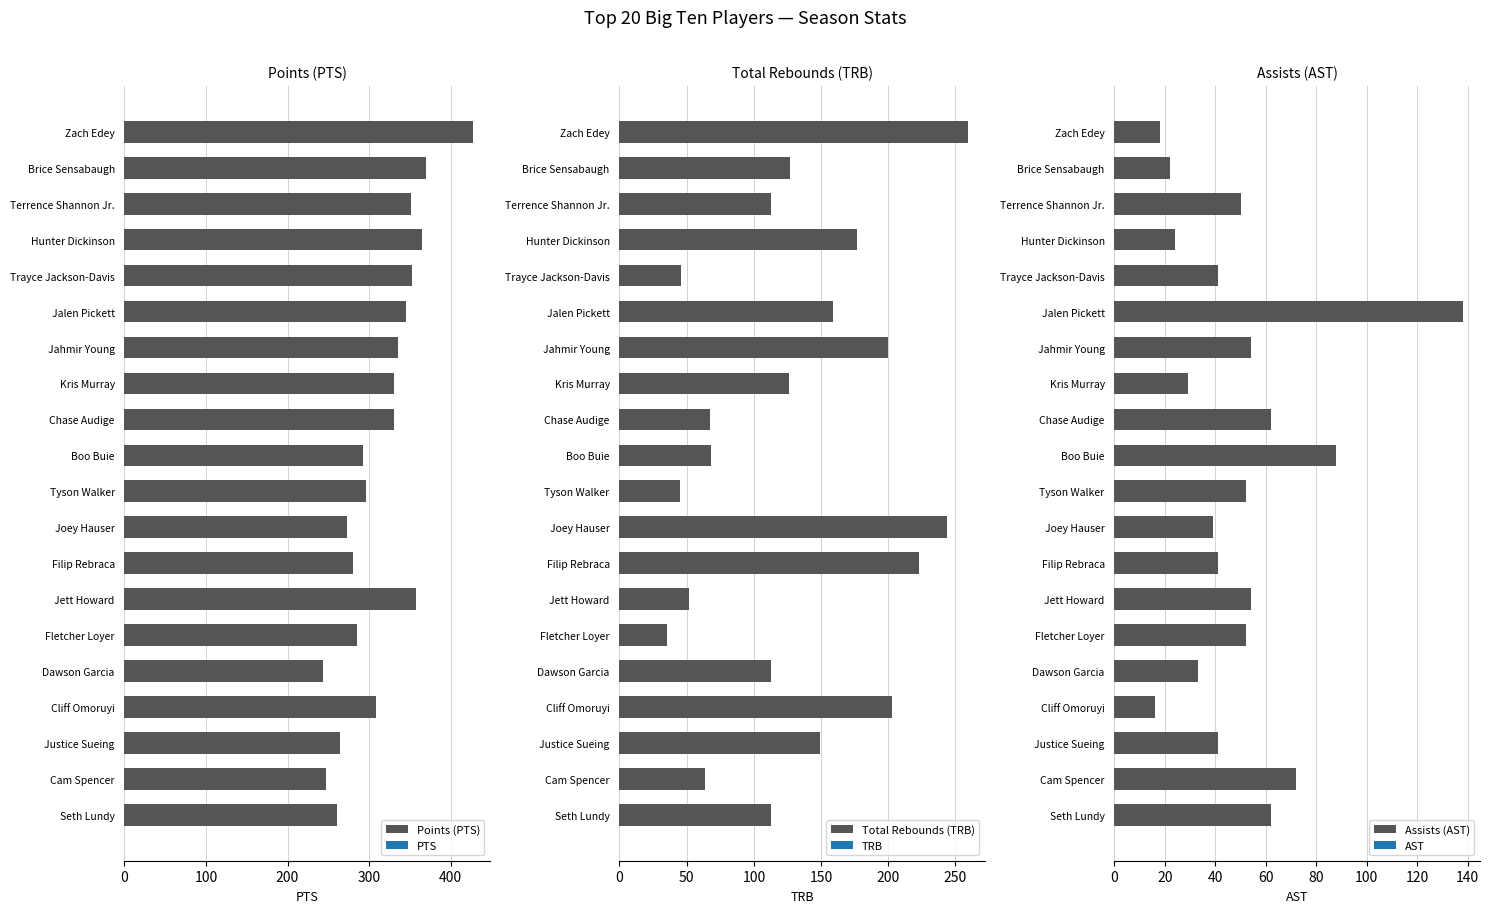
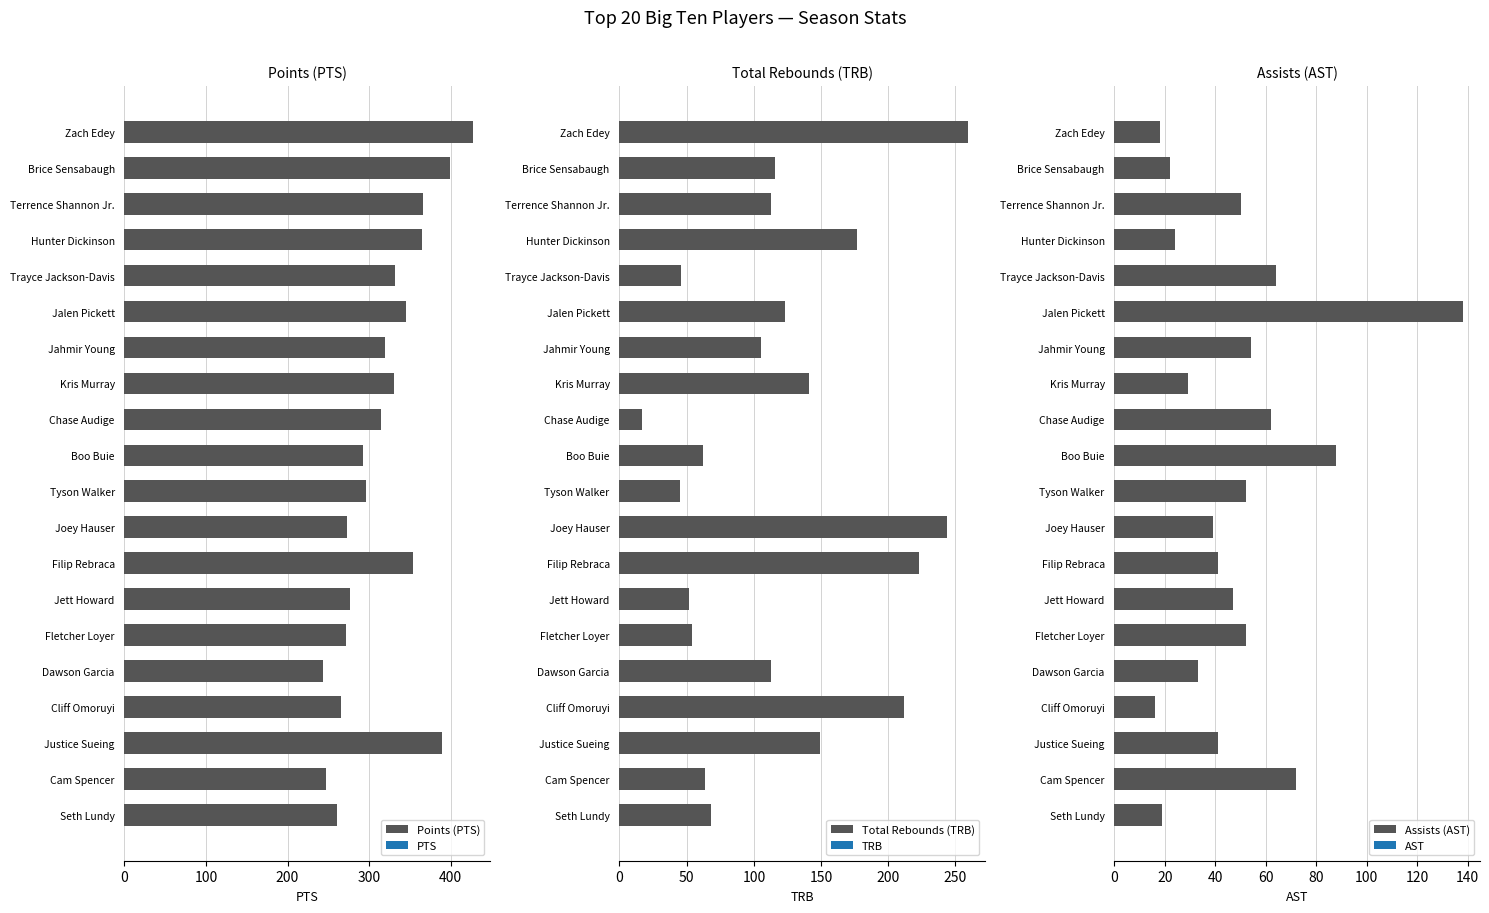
  {
    "Points (PTS)": {
      "Zach Edey": 430,
-     "Brice Sensabaugh": 370,
-     "Terrence Shannon Jr.": 350,
+     "Brice Sensabaugh": 400,
+     "Terrence Shannon Jr.": 370,
      "Hunter Dickinson": 370,
-     "Trayce Jackson-Davis": 350,
+     "Trayce Jackson-Davis": 330,
      "Jalen Pickett": 350,
-     "Jahmir Young": 340,
+     "Jahmir Young": 320,
      "Kris Murray": 330,
-     "Chase Audige": 330,
+     "Chase Audige": 320,
      "Boo Buie": 290,
      "Tyson Walker": 300,
      "Joey Hauser": 270,
-     "Filip Rebraca": 280,
-     "Jett Howard": 360,
-     "Fletcher Loyer": 290,
+     "Filip Rebraca": 350,
+     "Jett Howard": 280,
+     "Fletcher Loyer": 270,
      "Dawson Garcia": 240,
-     "Cliff Omoruyi": 310,
-     "Justice Sueing": 260,
+     "Cliff Omoruyi": 270,
+     "Justice Sueing": 390,
      "Cam Spencer": 250,
      "Seth Lundy": 260
    },
    "Total Rebounds (TRB)": {
      "Zach Edey": 259,
-     "Brice Sensabaugh": 127,
+     "Brice Sensabaugh": 116,
      "Terrence Shannon Jr.": 113,
      "Hunter Dickinson": 177,
      "Trayce Jackson-Davis": 46,
-     "Jalen Pickett": 159,
-     "Jahmir Young": 200,
-     "Kris Murray": 126,
-     "Chase Audige": 67,
-     "Boo Buie": 68,
+     "Jalen Pickett": 123,
+     "Jahmir Young": 105,
+     "Kris Murray": 141,
+     "Chase Audige": 17,
+     "Boo Buie": 62,
      "Tyson Walker": 45,
      "Joey Hauser": 244,
      "Filip Rebraca": 223,
      "Jett Howard": 52,
-     "Fletcher Loyer": 35,
+     "Fletcher Loyer": 54,
      "Dawson Garcia": 113,
-     "Cliff Omoruyi": 203,
+     "Cliff Omoruyi": 212,
      "Justice Sueing": 149,
      "Cam Spencer": 64,
-     "Seth Lundy": 113
+     "Seth Lundy": 68
    },
    "Assists (AST)": {
      "Zach Edey": 18,
      "Brice Sensabaugh": 22,
      "Terrence Shannon Jr.": 50,
      "Hunter Dickinson": 24,
-     "Trayce Jackson-Davis": 41,
+     "Trayce Jackson-Davis": 64,
      "Jalen Pickett": 138,
      "Jahmir Young": 54,
      "Kris Murray": 29,
      "Chase Audige": 62,
      "Boo Buie": 88,
      "Tyson Walker": 52,
      "Joey Hauser": 39,
      "Filip Rebraca": 41,
-     "Jett Howard": 54,
+     "Jett Howard": 47,
      "Fletcher Loyer": 52,
      "Dawson Garcia": 33,
      "Cliff Omoruyi": 16,
      "Justice Sueing": 41,
      "Cam Spencer": 72,
-     "Seth Lundy": 62
+     "Seth Lundy": 19
    }
  }
